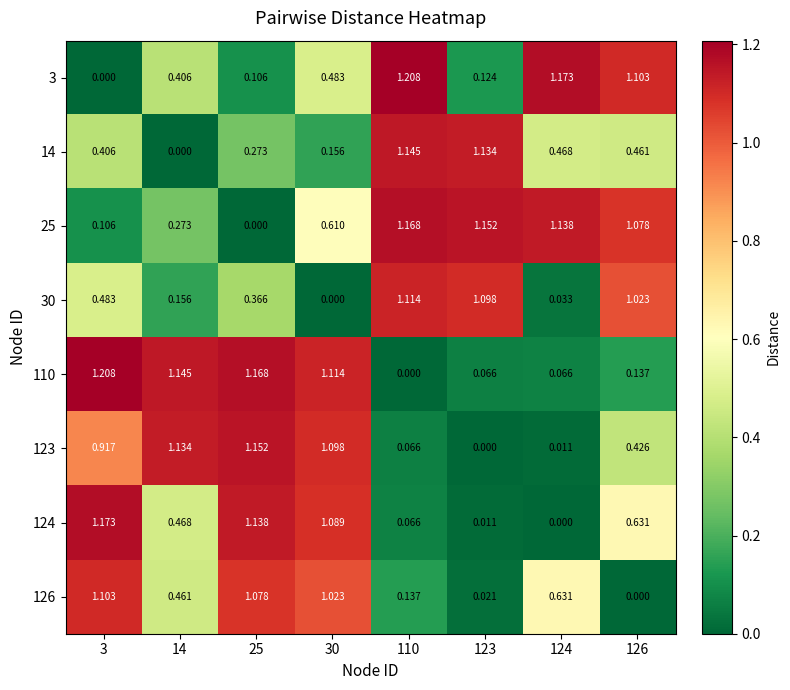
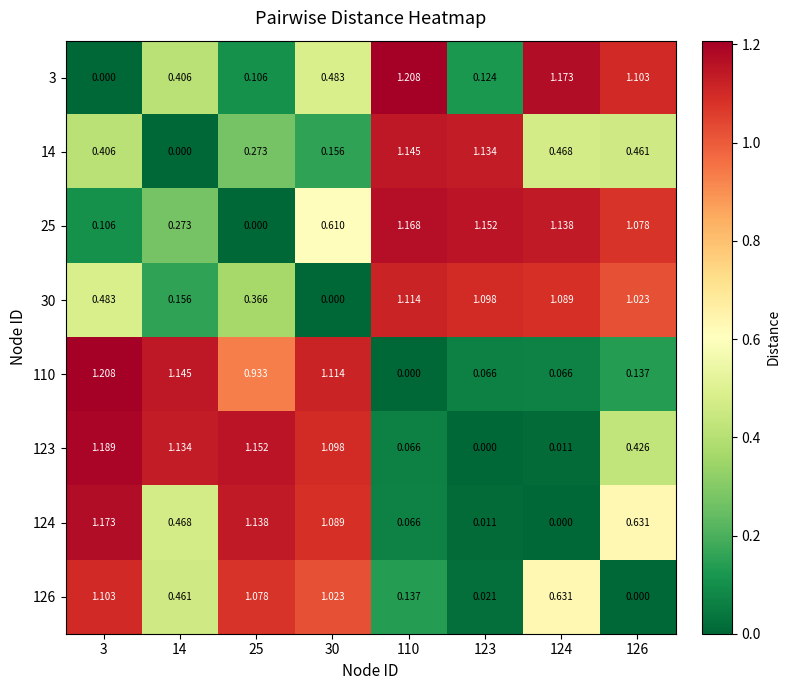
  {
    "3": {
      "3": 0.000,
      "14": 0.406,
      "25": 0.106,
      "30": 0.483,
      "110": 1.208,
      "123": 0.124,
      "124": 1.173,
      "126": 1.103
    },
    "14": {
      "3": 0.406,
      "14": 0.000,
      "25": 0.273,
      "30": 0.156,
      "110": 1.145,
      "123": 1.134,
      "124": 0.468,
      "126": 0.461
    },
    "25": {
      "3": 0.106,
      "14": 0.273,
      "25": 0.000,
      "30": 0.610,
      "110": 1.168,
      "123": 1.152,
      "124": 1.138,
      "126": 1.078
    },
    "30": {
      "3": 0.483,
      "14": 0.156,
      "25": 0.366,
      "30": 0.000,
      "110": 1.114,
      "123": 1.098,
-     "124": 0.033,
+     "124": 1.089,
      "126": 1.023
    },
    "110": {
      "3": 1.208,
      "14": 1.145,
-     "25": 1.168,
+     "25": 0.933,
      "30": 1.114,
      "110": 0.000,
      "123": 0.066,
      "124": 0.066,
      "126": 0.137
    },
    "123": {
-     "3": 0.917,
+     "3": 1.189,
      "14": 1.134,
      "25": 1.152,
      "30": 1.098,
      "110": 0.066,
      "123": 0.000,
      "124": 0.011,
      "126": 0.426
    },
    "124": {
      "3": 1.173,
      "14": 0.468,
      "25": 1.138,
      "30": 1.089,
      "110": 0.066,
      "123": 0.011,
      "124": 0.000,
      "126": 0.631
    },
    "126": {
      "3": 1.103,
      "14": 0.461,
      "25": 1.078,
      "30": 1.023,
      "110": 0.137,
      "123": 0.021,
      "124": 0.631,
      "126": 0.000
    }
  }
